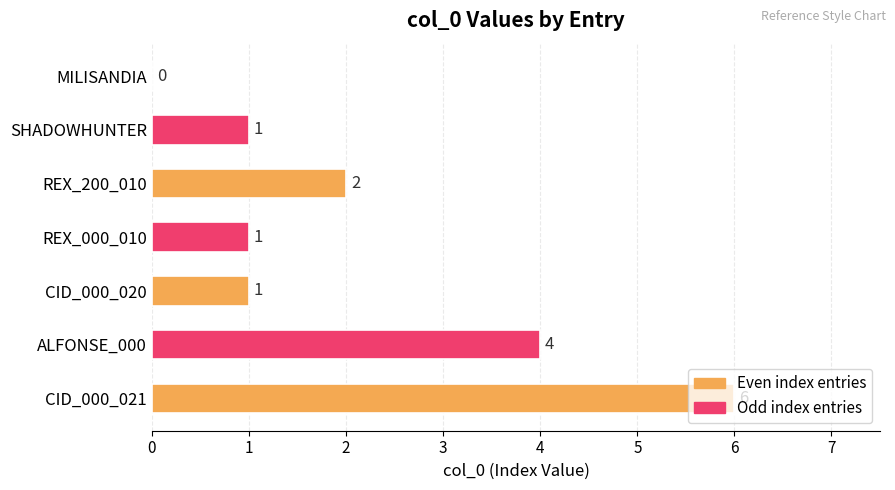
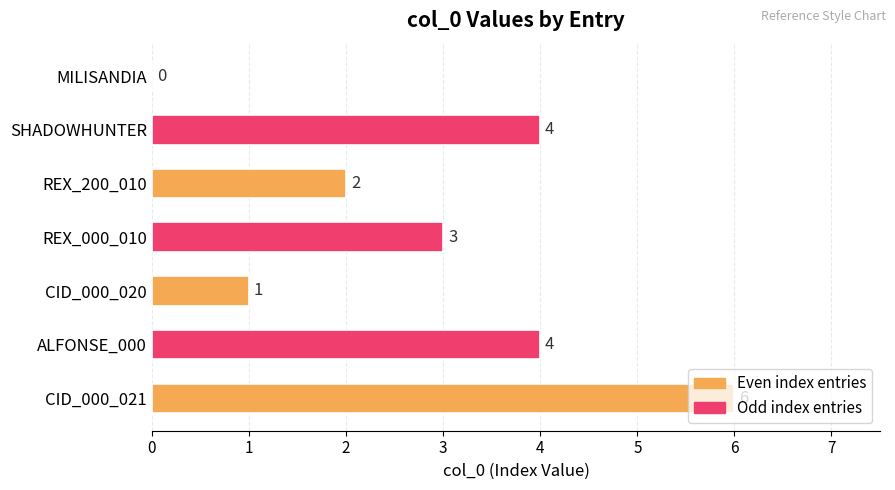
  {
    "MILISANDIA": 0,
-   "SHADOWHUNTER": 1,
+   "SHADOWHUNTER": 4,
    "REX_200_010": 2,
-   "REX_000_010": 1,
+   "REX_000_010": 3,
    "CID_000_020": 1,
    "ALFONSE_000": 4
  }
